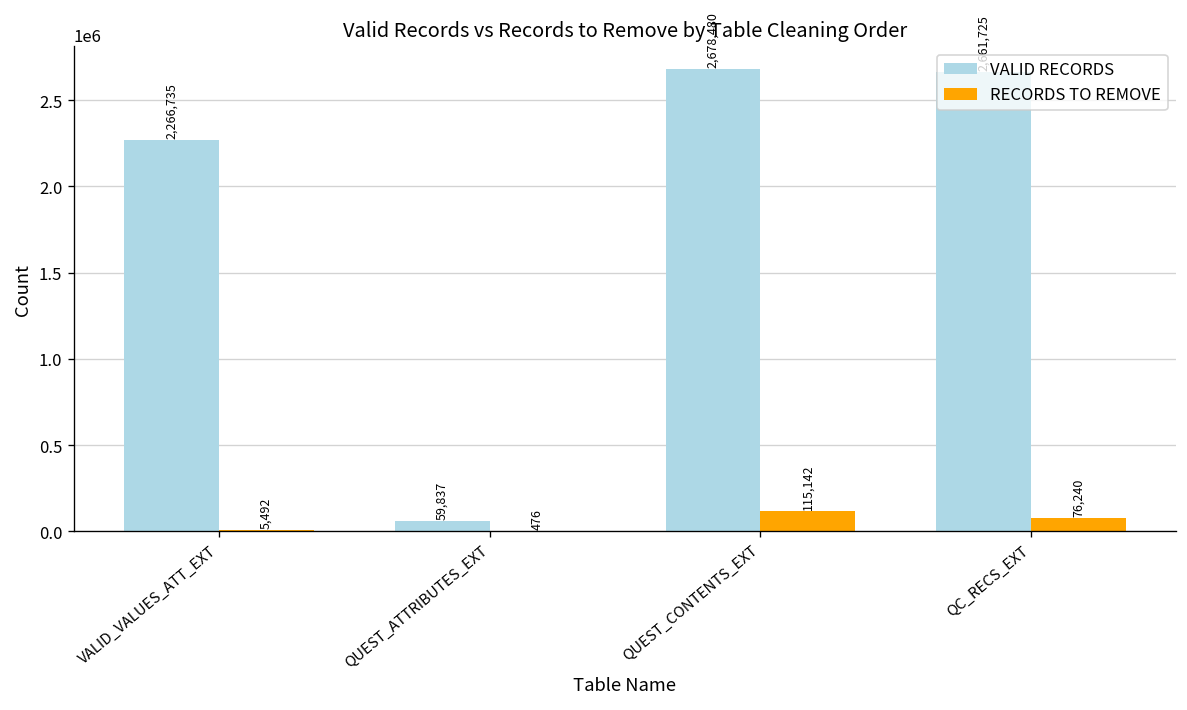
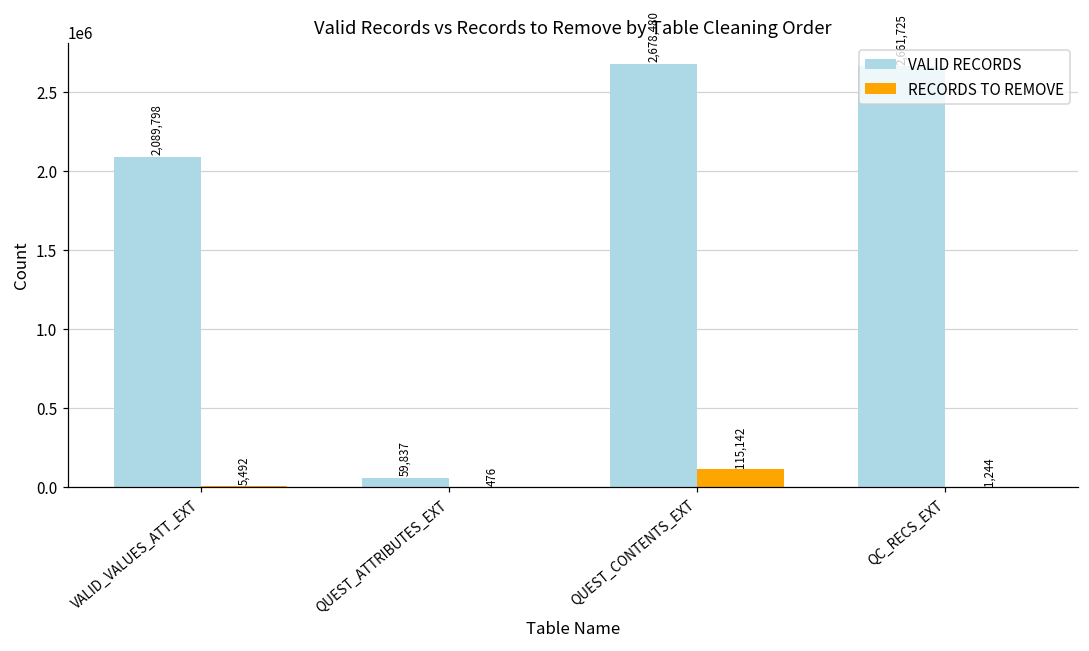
  {
    "VALID RECORDS": {
-     "VALID_VALUES_ATT_EXT": "2,266,735",
+     "VALID_VALUES_ATT_EXT": "2,089,798",
      "QUEST_ATTRIBUTES_EXT": "59,837",
      "QUEST_CONTENTS_EXT": "2,678,480"
    },
    "RECORDS TO REMOVE": {
      "VALID_VALUES_ATT_EXT": "5,492",
      "QUEST_ATTRIBUTES_EXT": "476",
      "QUEST_CONTENTS_EXT": "115,142",
-     "QC_RECS_EXT": "76,240"
+     "QC_RECS_EXT": "1,244"
    }
  }
